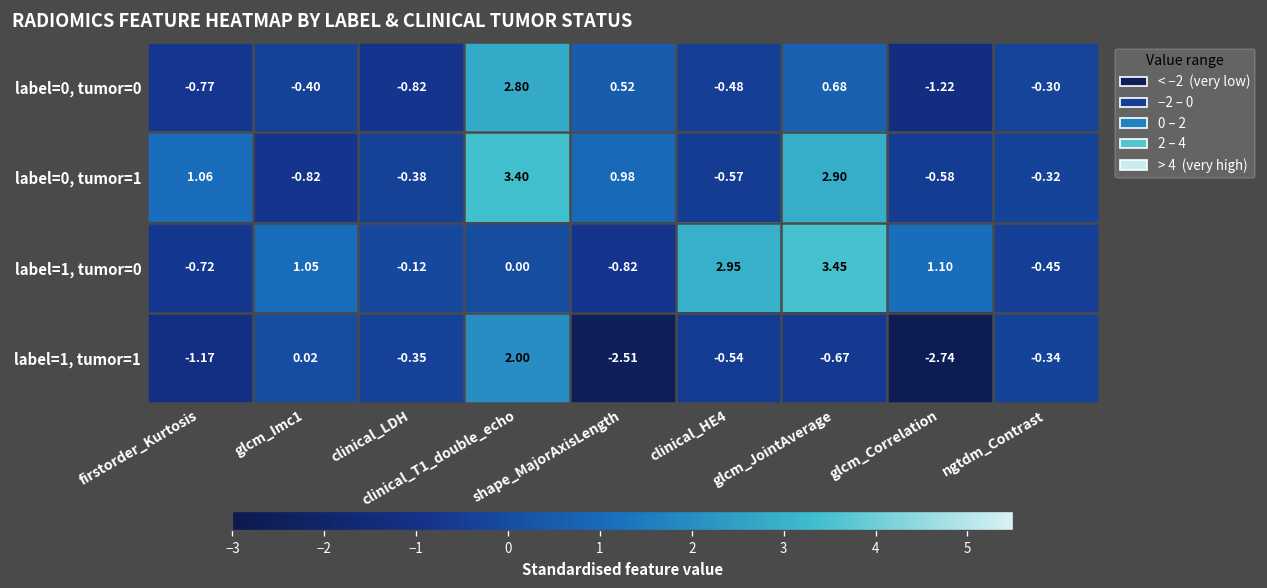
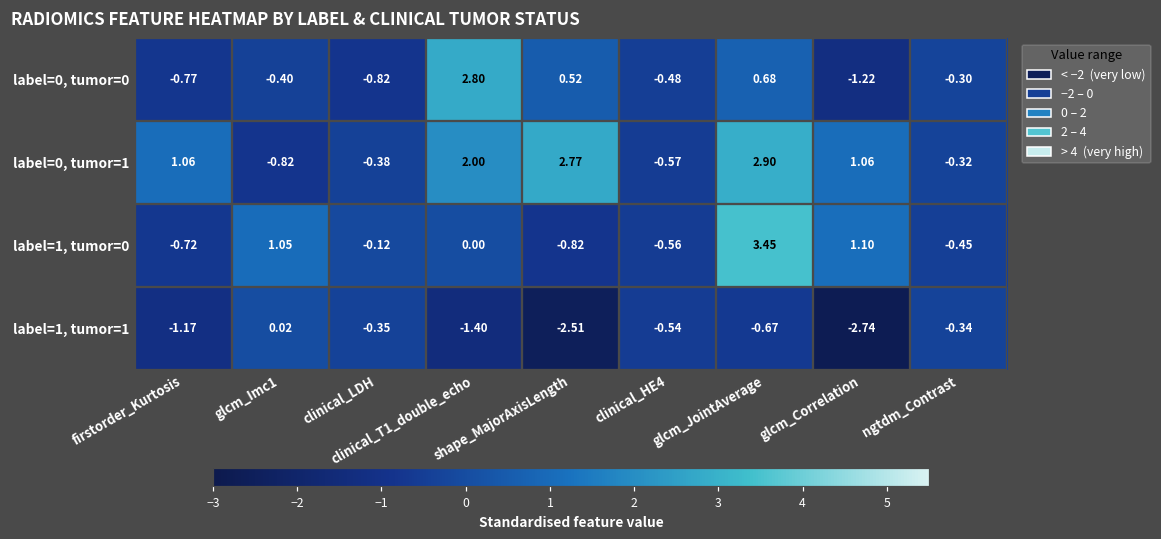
  {
    "label=0, tumor=0": {
      "firstorder_Kurtosis": -0.77,
      "glcm_Imc1": -0.40,
      "clinical_LDH": -0.82,
      "clinical_T1_double_echo": 2.80,
      "shape_MajorAxisLength": 0.52,
      "clinical_HE4": -0.48,
      "glcm_JointAverage": 0.68,
      "glcm_Correlation": -1.22,
      "ngtdm_Contrast": -0.30
    },
    "label=0, tumor=1": {
      "firstorder_Kurtosis": 1.06,
      "glcm_Imc1": -0.82,
      "clinical_LDH": -0.38,
-     "clinical_T1_double_echo": 3.40,
-     "shape_MajorAxisLength": 0.98,
+     "clinical_T1_double_echo": 2.00,
+     "shape_MajorAxisLength": 2.77,
      "clinical_HE4": -0.57,
      "glcm_JointAverage": 2.90,
-     "glcm_Correlation": -0.58,
+     "glcm_Correlation": 1.06,
      "ngtdm_Contrast": -0.32
    },
    "label=1, tumor=0": {
      "firstorder_Kurtosis": -0.72,
      "glcm_Imc1": 1.05,
      "clinical_LDH": -0.12,
      "clinical_T1_double_echo": 0.00,
      "shape_MajorAxisLength": -0.82,
-     "clinical_HE4": 2.95,
+     "clinical_HE4": -0.56,
      "glcm_JointAverage": 3.45,
      "glcm_Correlation": 1.10,
      "ngtdm_Contrast": -0.45
    },
    "label=1, tumor=1": {
      "firstorder_Kurtosis": -1.17,
      "glcm_Imc1": 0.02,
      "clinical_LDH": -0.35,
-     "clinical_T1_double_echo": 2.00,
+     "clinical_T1_double_echo": -1.40,
      "shape_MajorAxisLength": -2.51,
      "clinical_HE4": -0.54,
      "glcm_JointAverage": -0.67,
      "glcm_Correlation": -2.74,
      "ngtdm_Contrast": -0.34
    }
  }
